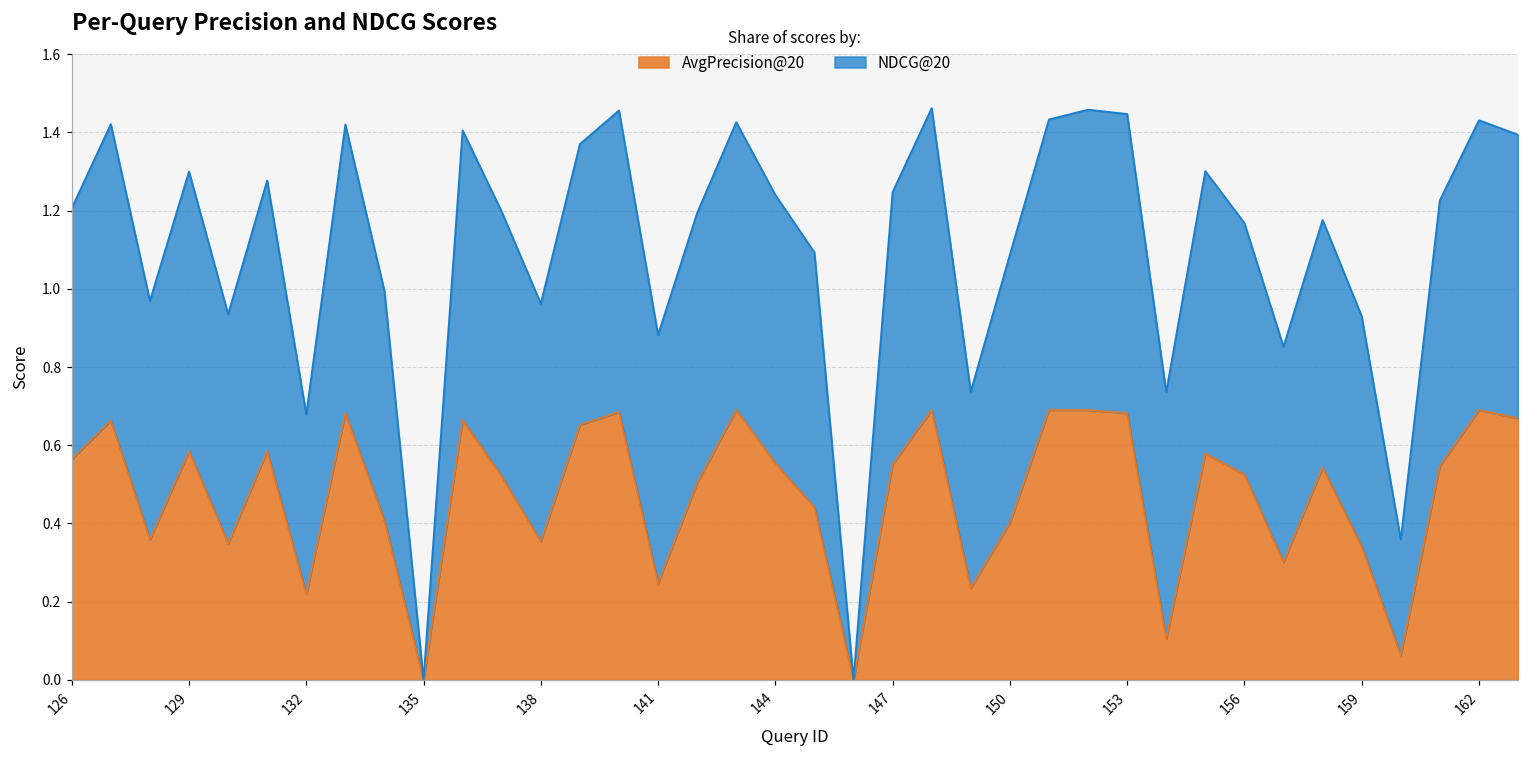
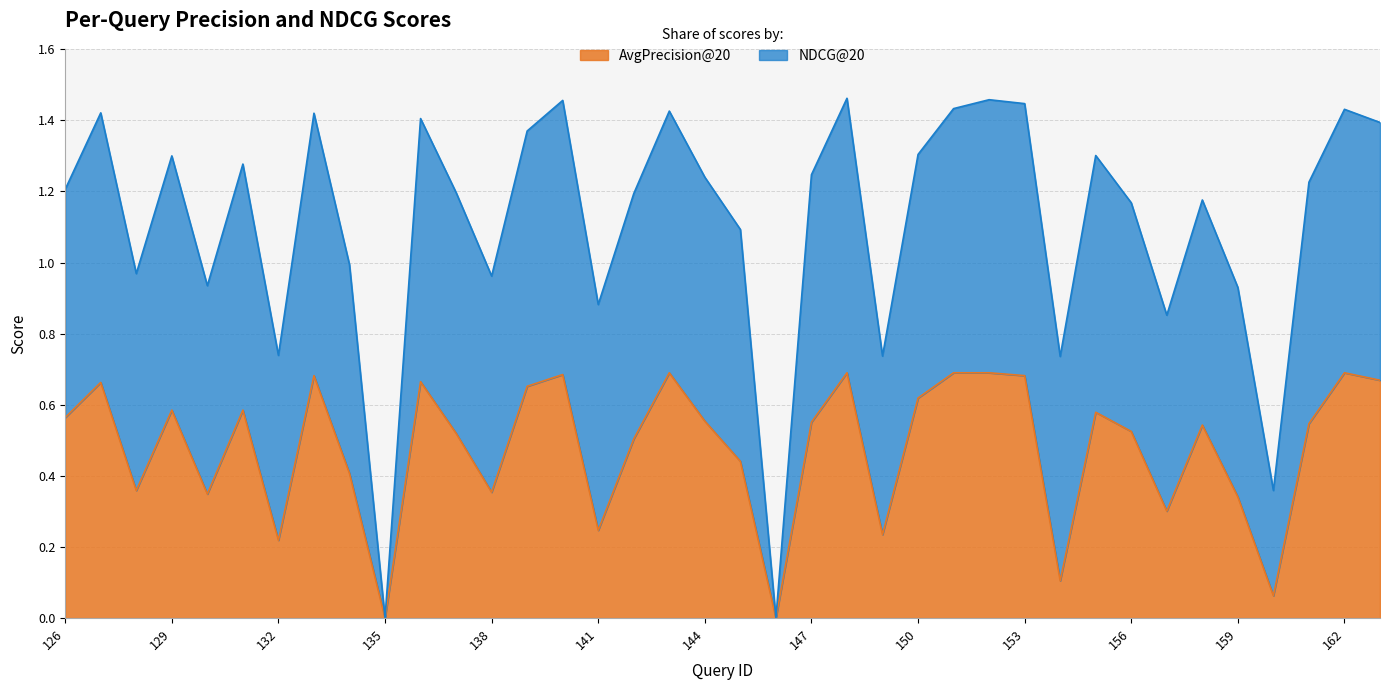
  {
    "AvgPrecision@20": {
      "126": 0.56,
      "129": 0.59,
      "132": 0.22,
      "138": 0.35,
      "141": 0.25,
      "144": 0.55,
      "147": 0.55,
-     "150": 0.40,
+     "150": 0.62,
      "153": 0.68,
      "156": 0.53,
      "159": 0.34,
      "162": 0.69
    },
    "NDCG@20": {
      "126": 0.64,
      "129": 0.71,
-     "132": 0.46,
+     "132": 0.52,
      "138": 0.61,
      "141": 0.64,
      "144": 0.69,
      "147": 0.70,
      "150": 0.69,
      "153": 0.77,
      "156": 0.64,
      "159": 0.59,
      "162": 0.74
    }
  }
